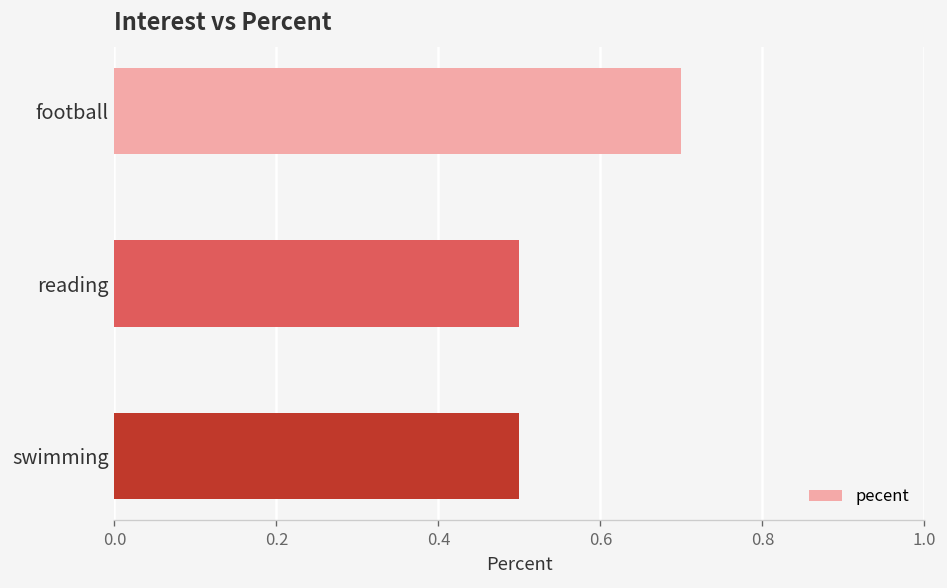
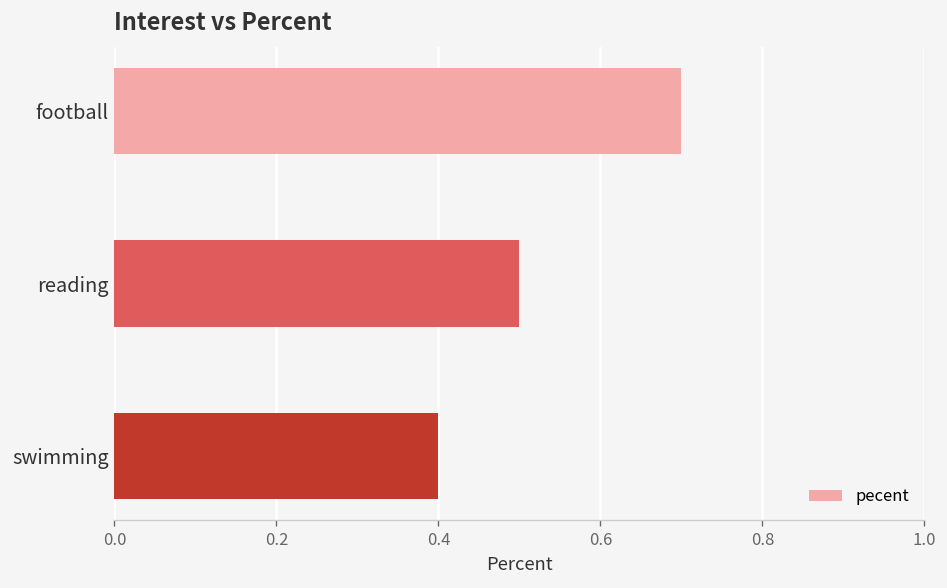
  {
    "football": 0.7,
    "reading": 0.5,
-   "swimming": 0.5
+   "swimming": 0.4
  }
